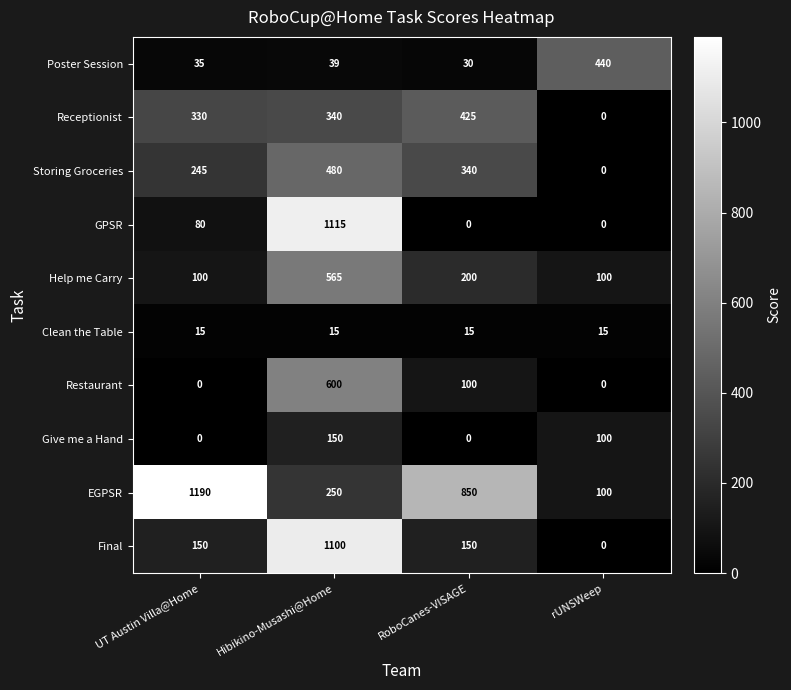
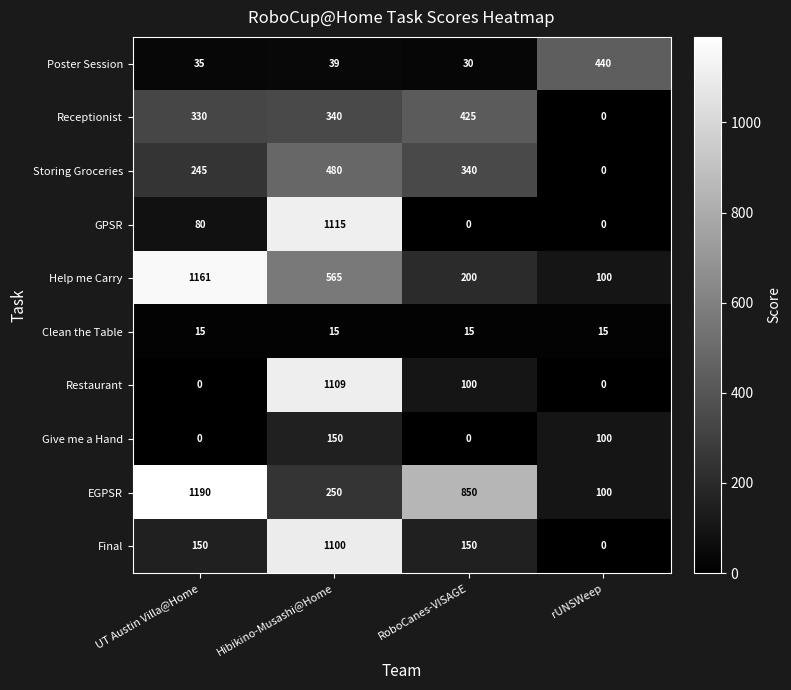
  {
    "Poster Session": {
      "UT Austin Villa@Home": 35,
      "Hibikino-Musashi@Home": 39,
      "RoboCanes-VISAGE": 30,
      "rUNSWeep": 440
    },
    "Receptionist": {
      "UT Austin Villa@Home": 330,
      "Hibikino-Musashi@Home": 340,
      "RoboCanes-VISAGE": 425,
      "rUNSWeep": 0
    },
    "Storing Groceries": {
      "UT Austin Villa@Home": 245,
      "Hibikino-Musashi@Home": 480,
      "RoboCanes-VISAGE": 340,
      "rUNSWeep": 0
    },
    "GPSR": {
      "UT Austin Villa@Home": 80,
      "Hibikino-Musashi@Home": 1115,
      "RoboCanes-VISAGE": 0,
      "rUNSWeep": 0
    },
    "Help me Carry": {
-     "UT Austin Villa@Home": 100,
+     "UT Austin Villa@Home": 1161,
      "Hibikino-Musashi@Home": 565,
      "RoboCanes-VISAGE": 200,
      "rUNSWeep": 100
    },
    "Clean the Table": {
      "UT Austin Villa@Home": 15,
      "Hibikino-Musashi@Home": 15,
      "RoboCanes-VISAGE": 15,
      "rUNSWeep": 15
    },
    "Restaurant": {
      "UT Austin Villa@Home": 0,
-     "Hibikino-Musashi@Home": 600,
+     "Hibikino-Musashi@Home": 1109,
      "RoboCanes-VISAGE": 100,
      "rUNSWeep": 0
    },
    "Give me a Hand": {
      "UT Austin Villa@Home": 0,
      "Hibikino-Musashi@Home": 150,
      "RoboCanes-VISAGE": 0,
      "rUNSWeep": 100
    },
    "EGPSR": {
      "UT Austin Villa@Home": 1190,
      "Hibikino-Musashi@Home": 250,
      "RoboCanes-VISAGE": 850,
      "rUNSWeep": 100
    },
    "Final": {
      "UT Austin Villa@Home": 150,
      "Hibikino-Musashi@Home": 1100,
      "RoboCanes-VISAGE": 150,
      "rUNSWeep": 0
    }
  }
